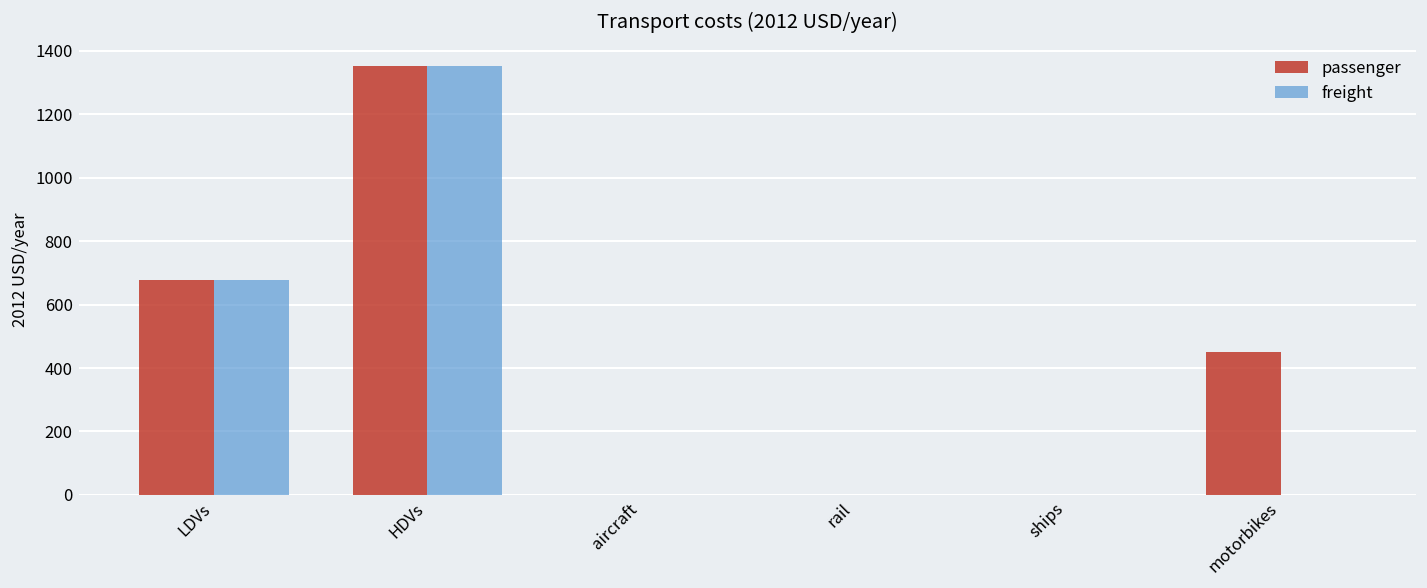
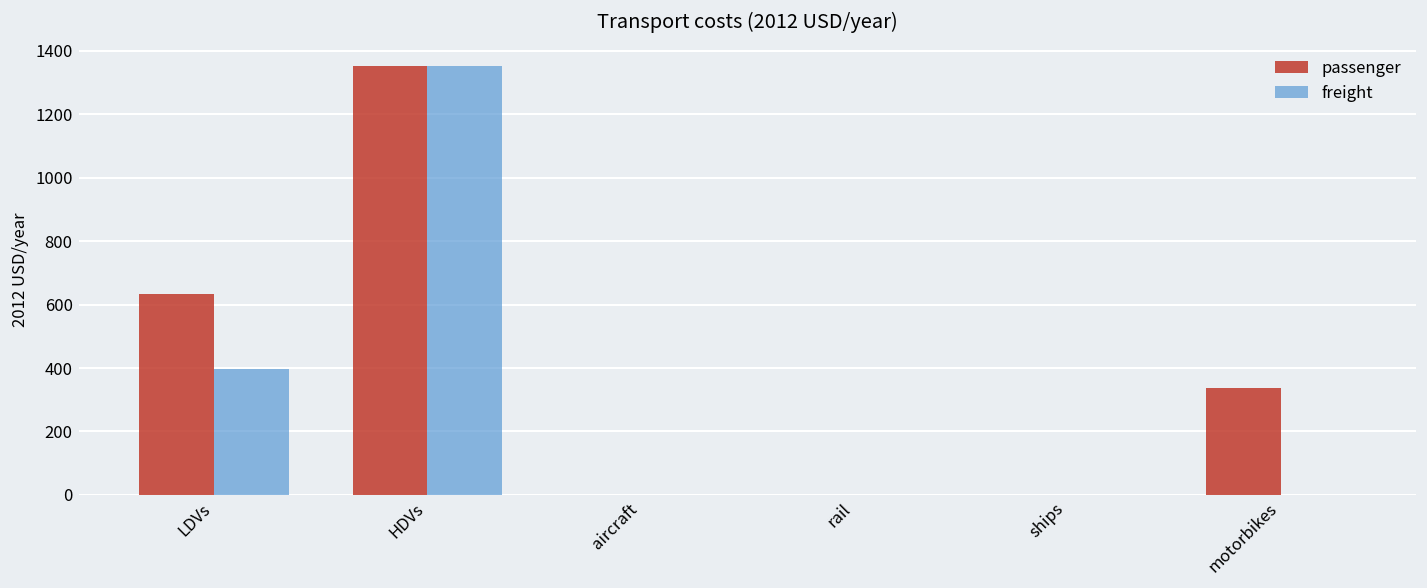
  {
    "passenger": {
-     "LDVs": 680,
+     "LDVs": 630,
      "HDVs": 1350,
      "aircraft": 0,
      "rail": 0,
      "ships": 0,
-     "motorbikes": 450
+     "motorbikes": 340
    },
    "freight": {
-     "LDVs": 680,
+     "LDVs": 400,
      "HDVs": 1350,
      "aircraft": 0,
      "rail": 0,
      "ships": 0,
      "motorbikes": 0
    }
  }
